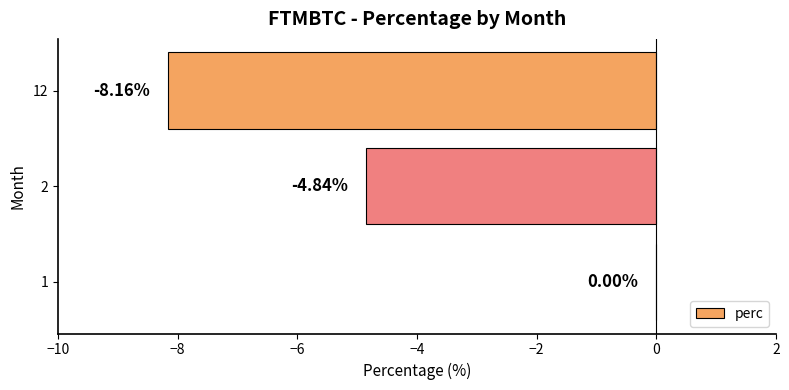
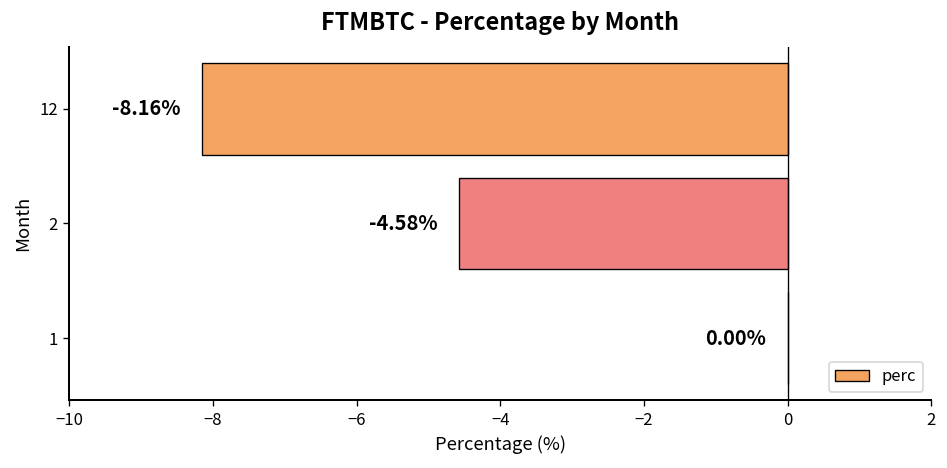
  {
    "12": "-8.16%",
-   "2": "-4.84%",
+   "2": "-4.58%",
    "1": "0.00%"
  }
